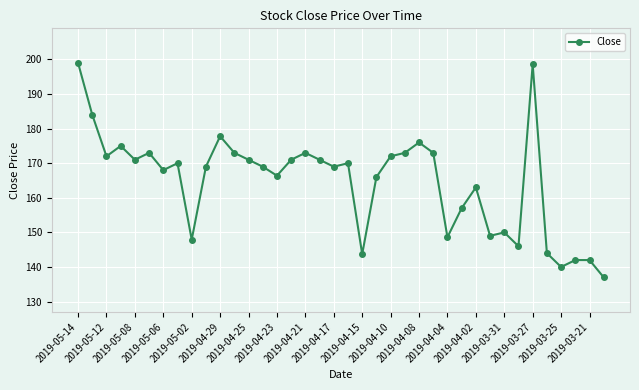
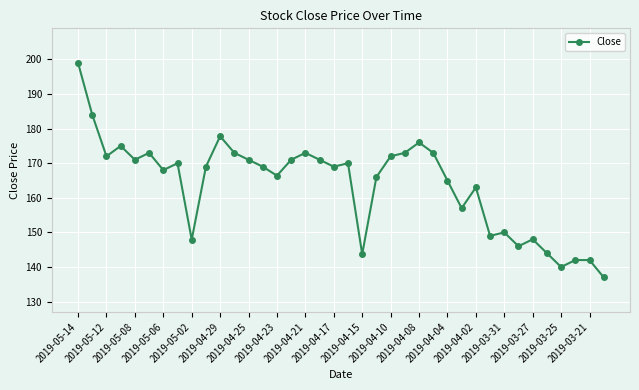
  {
    "2019-05-14": 199,
    "2019-05-12": 172,
    "2019-05-08": 171,
    "2019-05-06": 168,
    "2019-05-02": 148,
    "2019-04-29": 178,
    "2019-04-25": 171,
    "2019-04-23": 166,
    "2019-04-21": 173,
    "2019-04-17": 169,
    "2019-04-15": 144,
    "2019-04-10": 172,
    "2019-04-08": 176,
-   "2019-04-04": 149,
+   "2019-04-04": 165,
    "2019-04-02": 163,
    "2019-03-31": 150,
-   "2019-03-27": 199,
+   "2019-03-27": 148,
    "2019-03-25": 140,
    "2019-03-21": 142
  }
